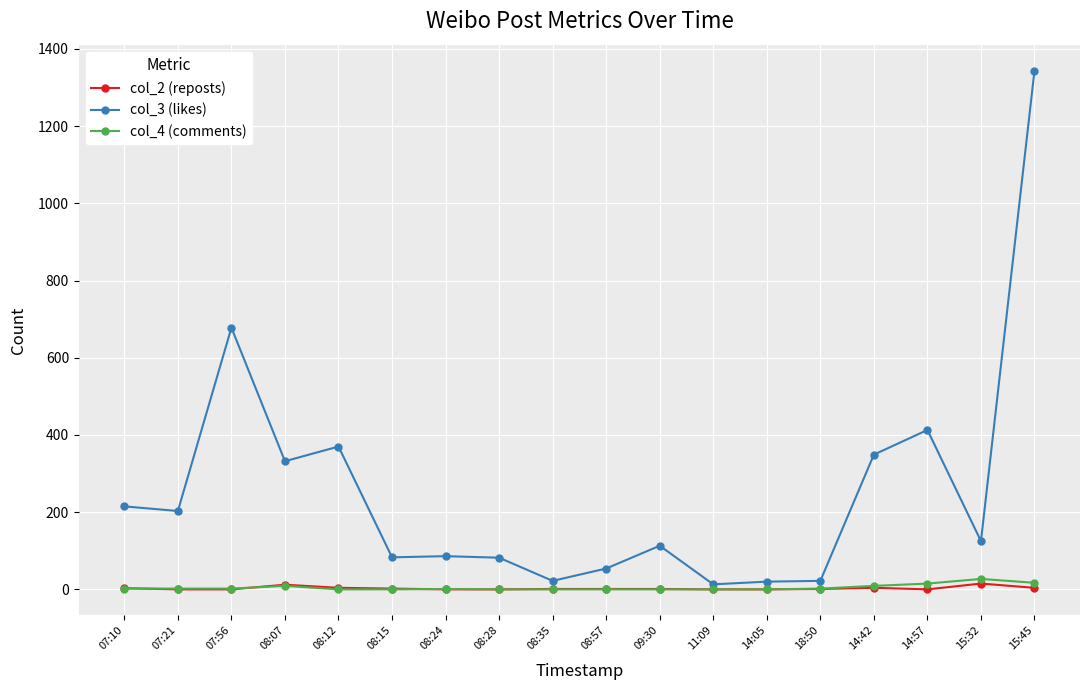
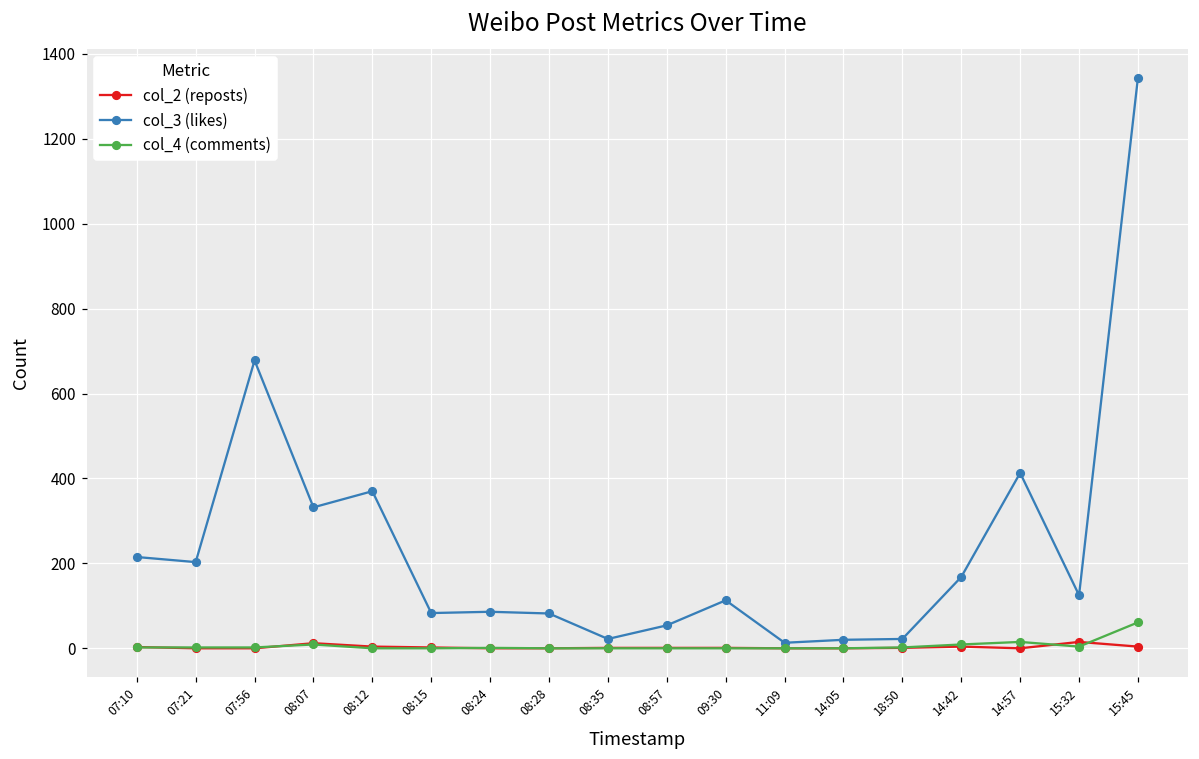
  {
    "col_2 (reposts)": {
      "14:57": 0,
      "15:32": 20,
      "15:45": 0
    },
    "col_3 (likes)": {
      "07:10": 220,
      "07:21": 200,
      "07:56": 680,
      "08:07": 330,
      "08:12": 370,
      "08:15": 80,
      "08:24": 90,
      "08:28": 80,
      "08:35": 20,
      "08:57": 50,
      "09:30": 110,
      "11:09": 10,
      "14:05": 20,
      "18:50": 20,
-     "14:42": 350,
+     "14:42": 170,
      "14:57": 410,
      "15:32": 130,
      "15:45": 1340
    },
    "col_4 (comments)": {
      "14:57": 20,
-     "15:32": 30,
-     "15:45": 20
+     "15:32": 0,
+     "15:45": 60
    }
  }
